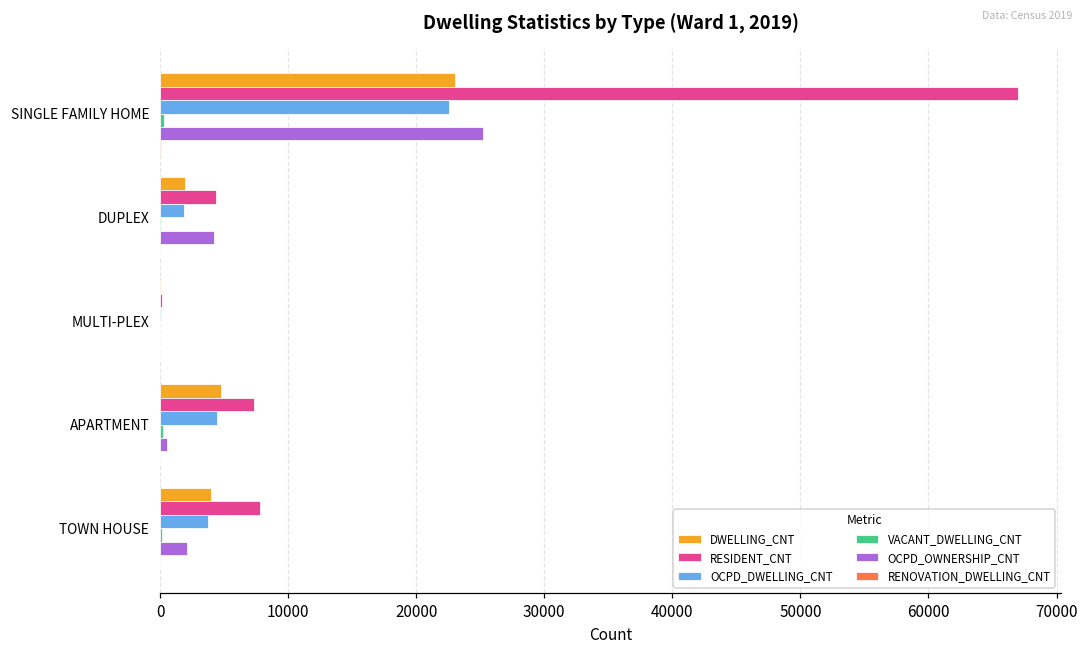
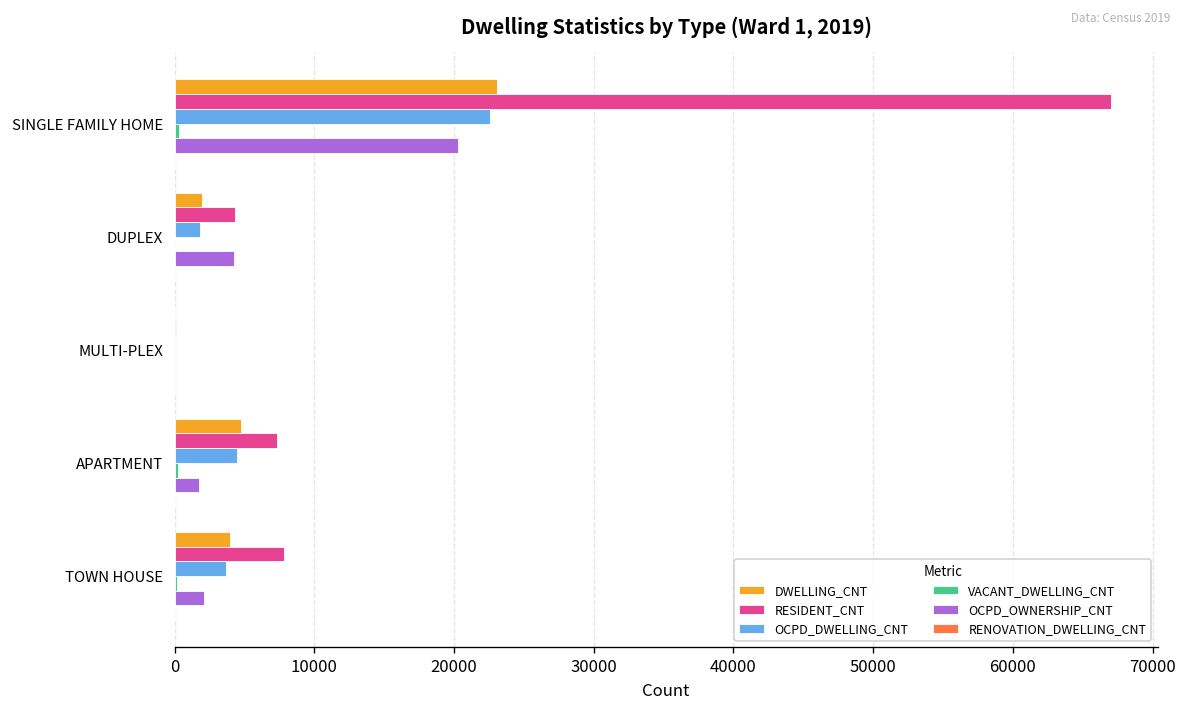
  {
    "RESIDENT_CNT": {
      "SINGLE FAMILY HOME": 67000,
      "DUPLEX": 4400,
      "APARTMENT": 7300,
      "TOWN HOUSE": 7800
    },
    "OCPD_DWELLING_CNT": {
      "SINGLE FAMILY HOME": 22600,
      "DUPLEX": 1900,
      "APARTMENT": 4500,
      "TOWN HOUSE": 3700
    },
    "VACANT_DWELLING_CNT": {
      "SINGLE FAMILY HOME": 300,
      "APARTMENT": 200
    },
    "OCPD_OWNERSHIP_CNT": {
-     "SINGLE FAMILY HOME": 25200,
+     "SINGLE FAMILY HOME": 20300,
      "DUPLEX": 4200,
-     "APARTMENT": 600,
+     "APARTMENT": 1700,
      "TOWN HOUSE": 2100
    }
  }
